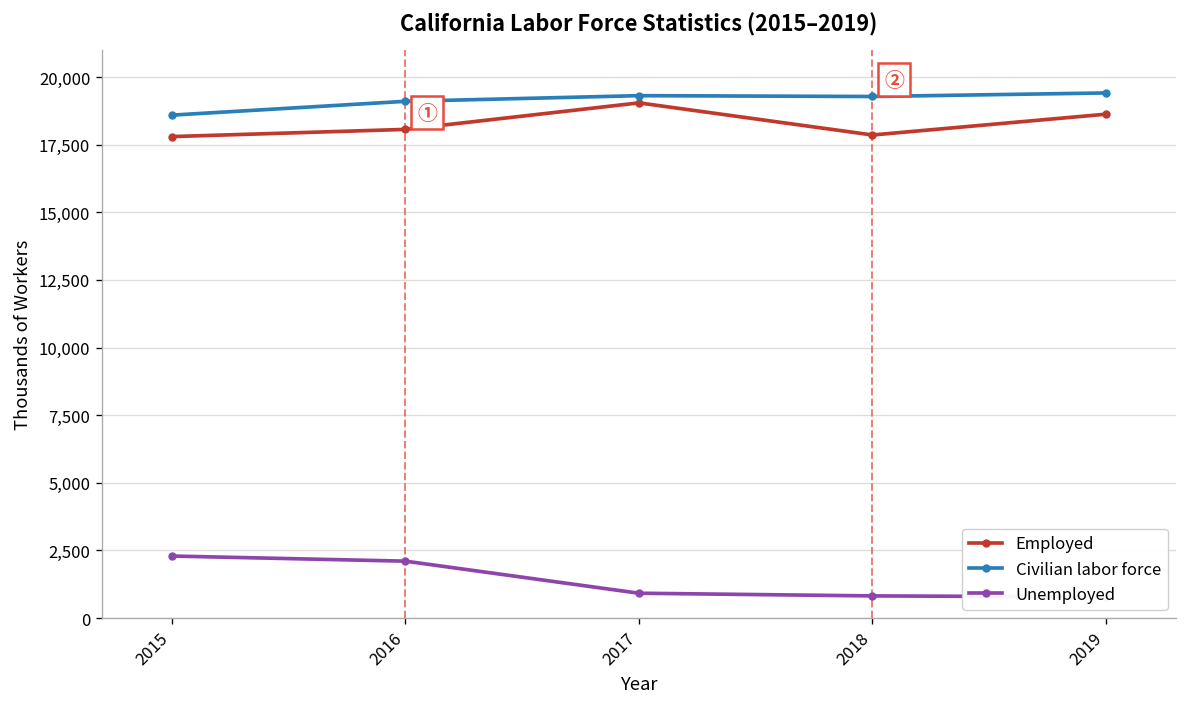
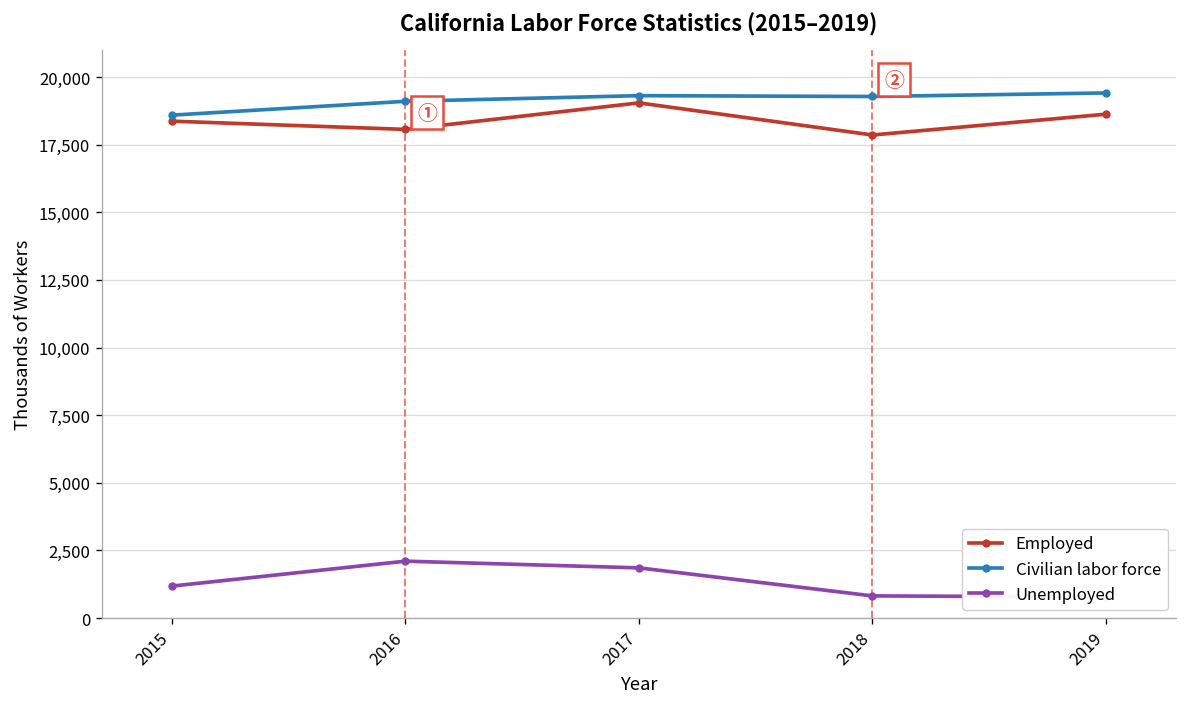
  {
    "Employed": {
-     "2015": "17,800",
+     "2015": "18,400",
      "2016": "18,100",
      "2017": "19,000",
      "2018": "17,900",
      "2019": "18,600"
    },
    "Civilian labor force": {
      "2015": "18,600",
      "2016": "19,100",
      "2017": "19,300",
      "2018": "19,300",
      "2019": "19,400"
    },
    "Unemployed": {
-     "2015": "2,300",
+     "2015": "1,200",
      "2016": "2,100",
-     "2017": "900",
+     "2017": "1,900",
      "2018": "800"
    }
  }
